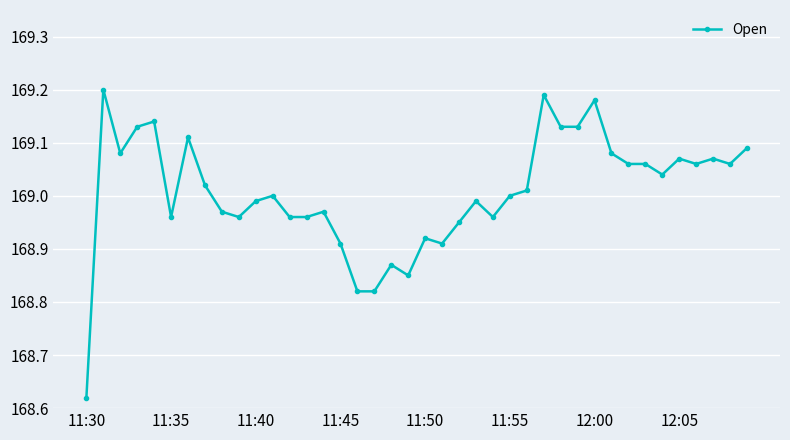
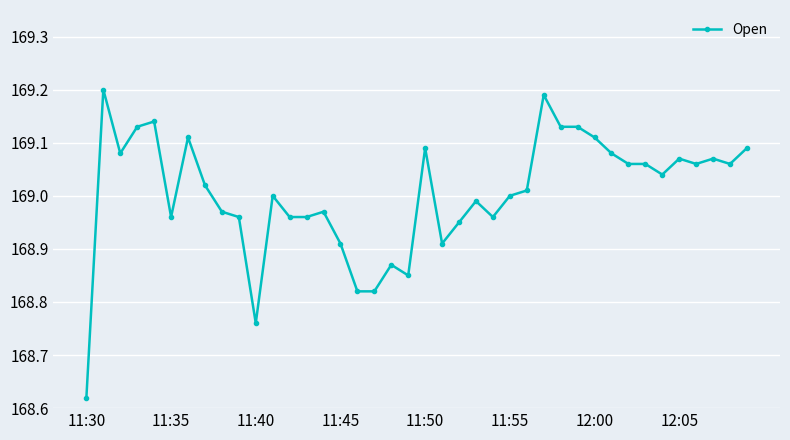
  {
    "11:30": 168.62,
    "11:35": 168.96,
-   "11:40": 168.99,
+   "11:40": 168.76,
    "11:45": 168.91,
-   "11:50": 168.92,
+   "11:50": 169.09,
    "11:55": 169.00,
-   "12:00": 169.18,
+   "12:00": 169.11,
    "12:05": 169.07
  }
